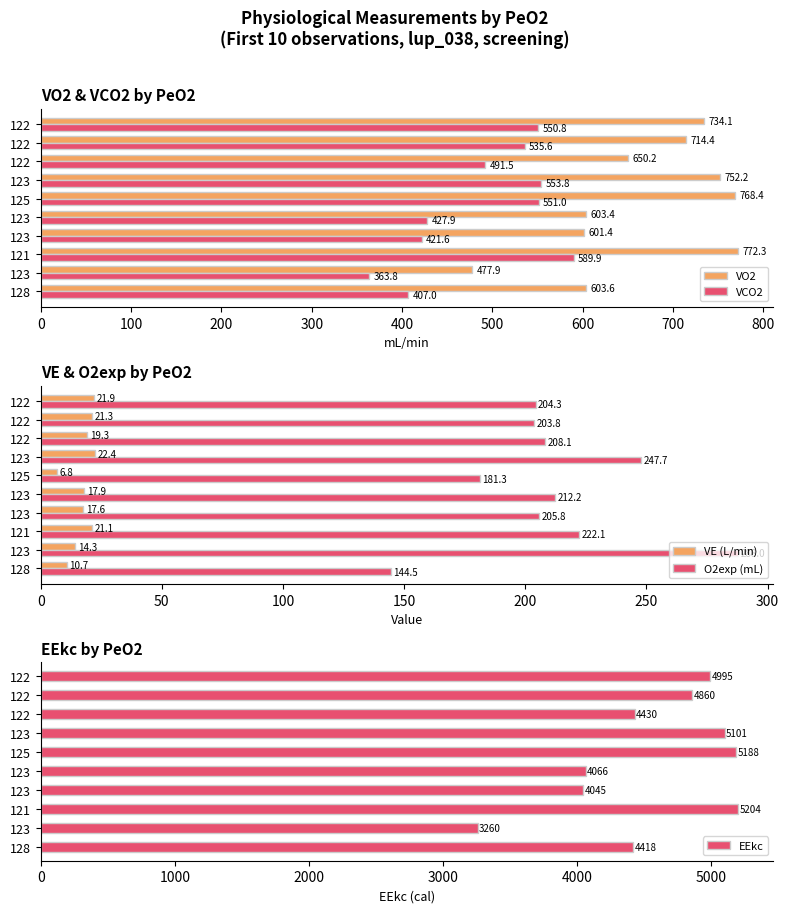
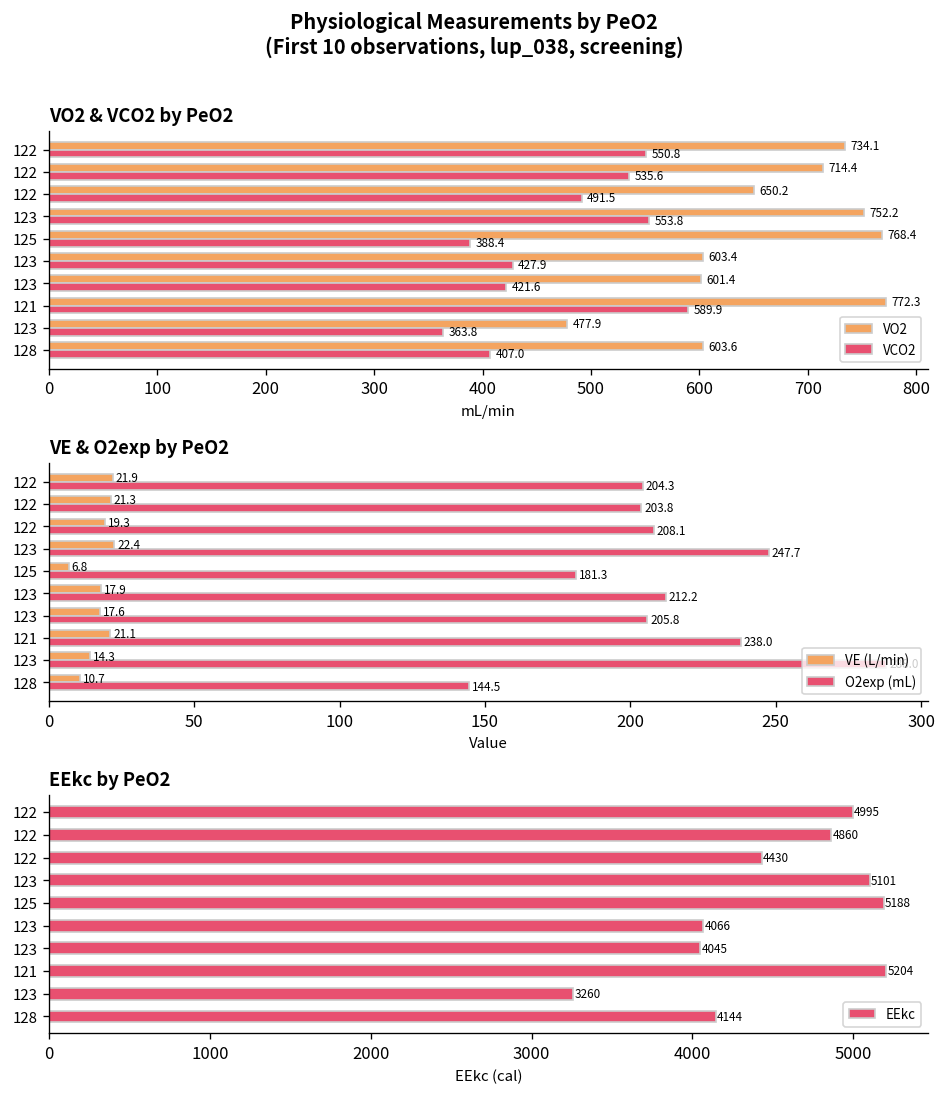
  {
    "VO2 & VCO2 by PeO2": {
      "VO2": {
        "125": 768.4,
        "121": 772.3,
        "128": 603.6
      },
      "VCO2": {
-       "125": 551.0,
+       "125": 388.4,
        "121": 589.9,
        "128": 407.0
      }
    },
    "VE & O2exp by PeO2": {
      "VE (L/min)": {
        "125": 6.8,
        "121": 21.1,
        "128": 10.7
      },
      "O2exp (mL)": {
        "125": 181.3,
-       "121": 222.1,
+       "121": 238.0,
        "128": 144.5
      }
    },
    "EEkc by PeO2": {
      "125": 5188,
      "121": 5204,
-     "128": 4418
+     "128": 4144
    }
  }
